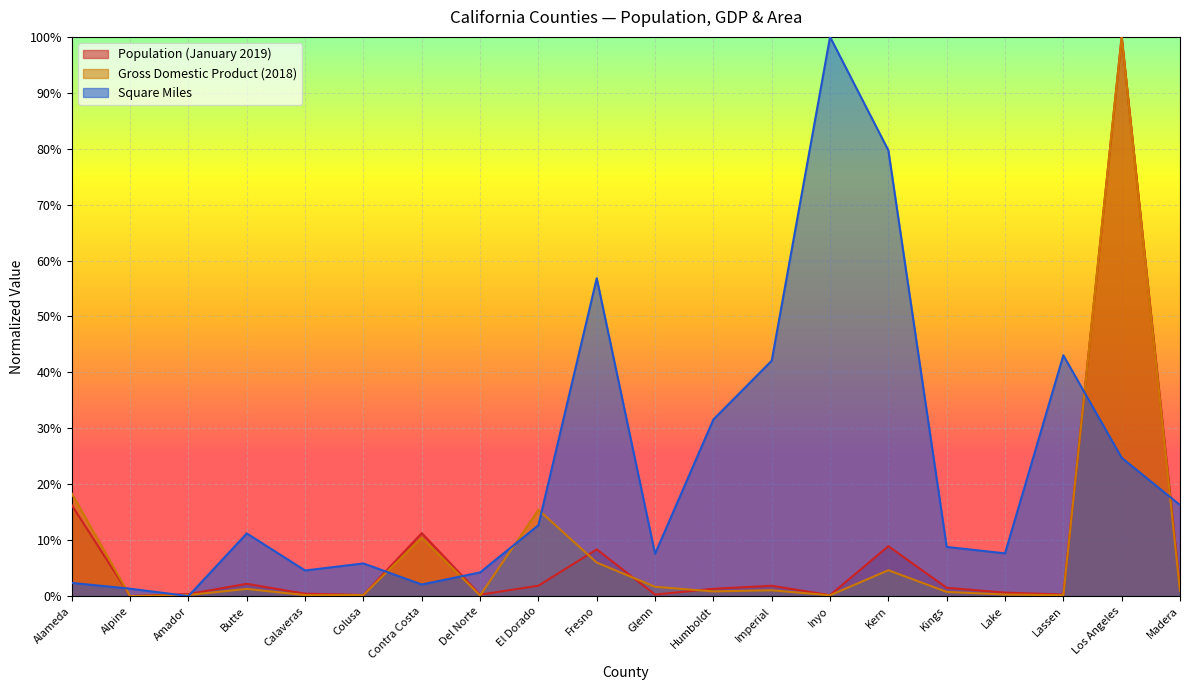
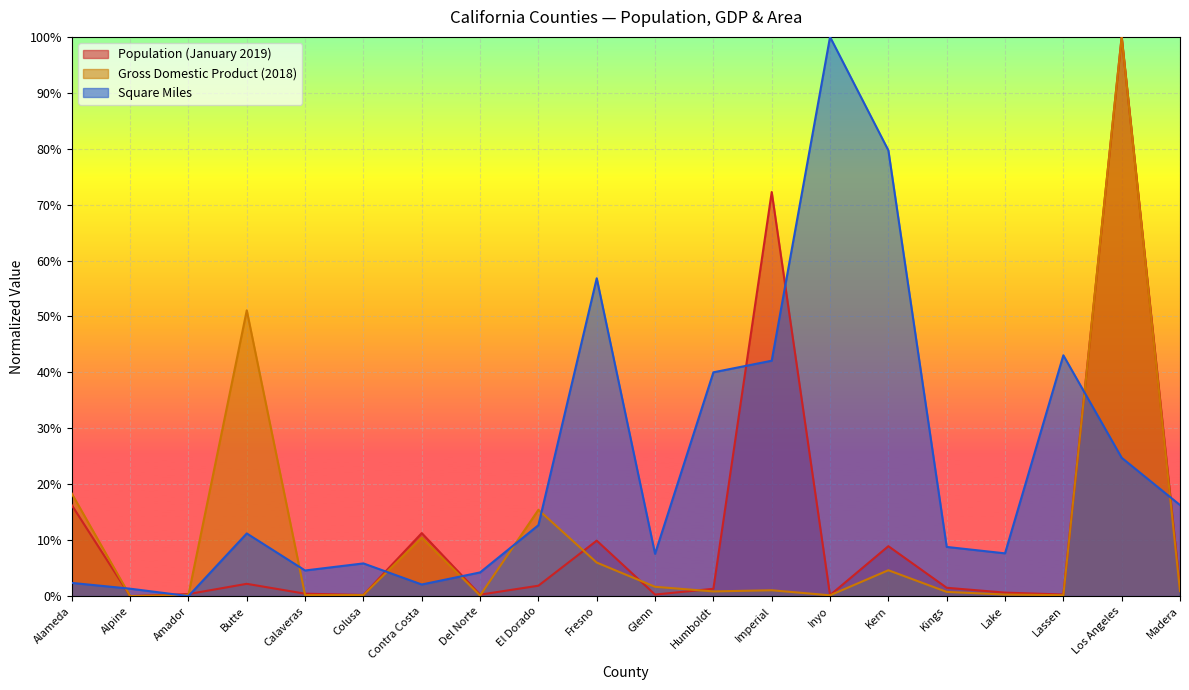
  {
    "Population (January 2019)": {
      "Alameda": "16%",
      "Butte": "2%",
      "Contra Costa": "11%",
      "El Dorado": "2%",
-     "Fresno": "8%",
+     "Fresno": "10%",
      "Glenn": "0%",
      "Humboldt": "1%",
-     "Imperial": "2%",
+     "Imperial": "72%",
      "Kern": "9%",
      "Kings": "1%",
      "Madera": "2%"
    },
    "Gross Domestic Product (2018)": {
      "Alameda": "18%",
-     "Butte": "1%",
+     "Butte": "51%",
      "Contra Costa": "10%",
      "El Dorado": "15%",
      "Fresno": "6%",
      "Glenn": "2%",
      "Humboldt": "1%",
      "Imperial": "1%",
      "Kern": "5%",
      "Kings": "1%",
      "Madera": "1%"
    },
    "Square Miles": {
      "Alameda": "2%",
      "Alpine": "1%",
      "Butte": "11%",
      "Calaveras": "5%",
      "Colusa": "6%",
      "Contra Costa": "2%",
      "Del Norte": "4%",
      "El Dorado": "13%",
      "Fresno": "57%",
      "Glenn": "8%",
-     "Humboldt": "32%",
+     "Humboldt": "40%",
      "Imperial": "42%",
      "Inyo": "100%",
      "Kern": "80%",
      "Kings": "9%",
      "Lake": "8%",
      "Lassen": "43%",
      "Los Angeles": "25%",
      "Madera": "16%"
    }
  }
